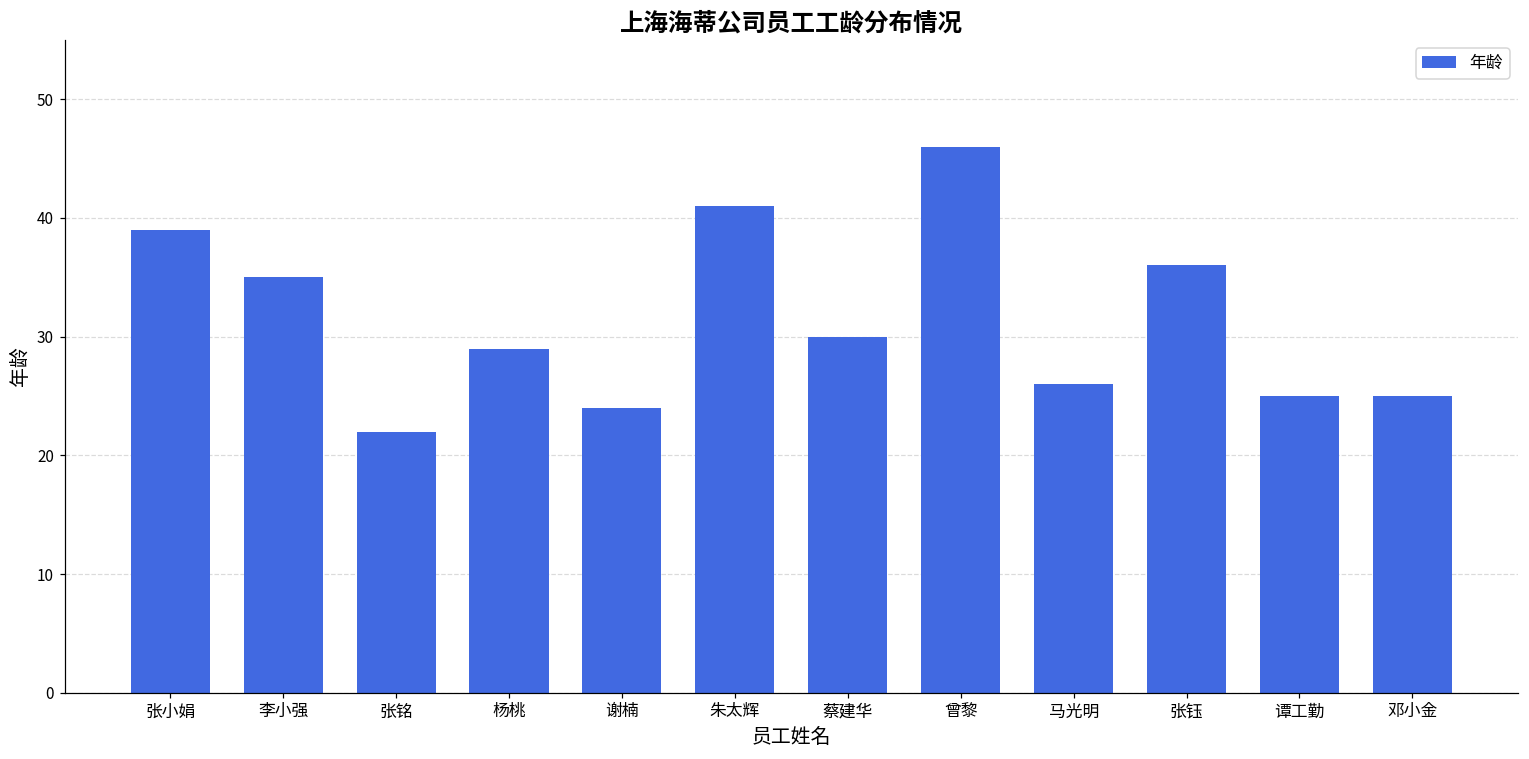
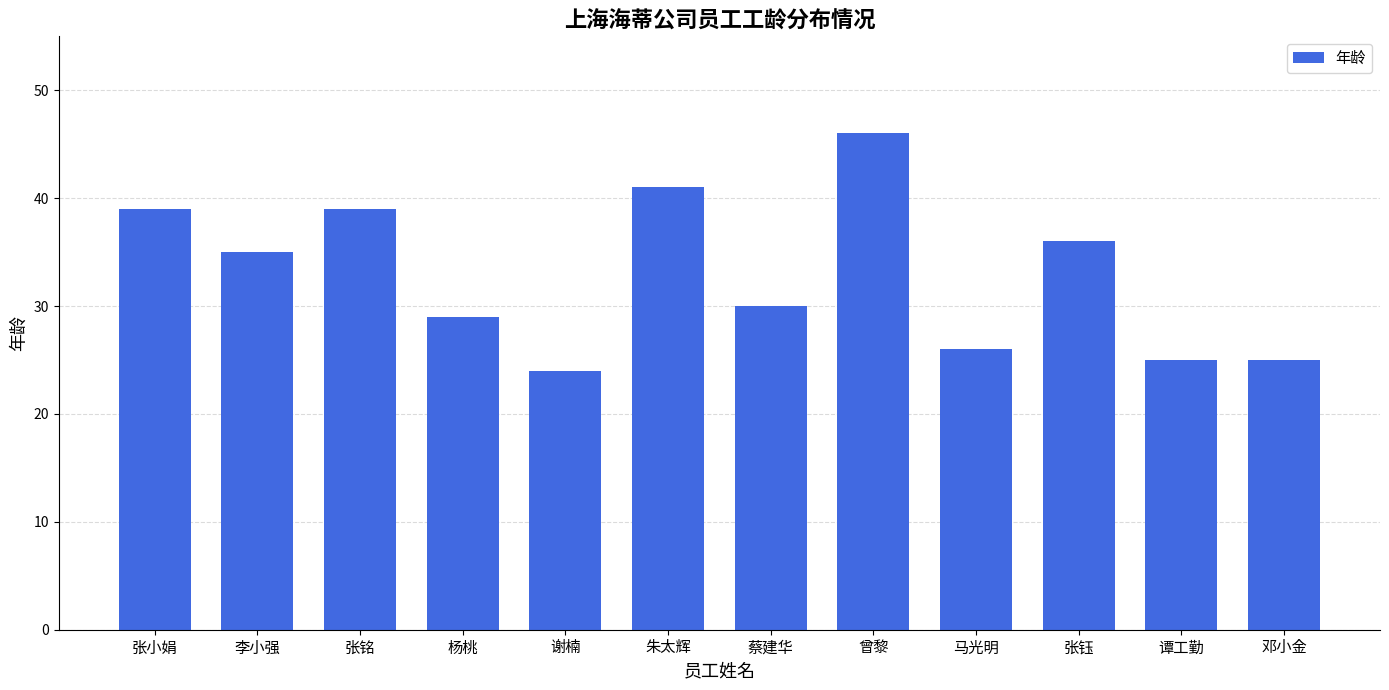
  {
    "张小娟": 39,
    "李小强": 35,
-   "张铭": 22,
+   "张铭": 39,
    "杨桃": 29,
    "谢楠": 24,
    "朱太辉": 41,
    "蔡建华": 30,
    "曾黎": 46,
    "马光明": 26,
    "张钰": 36,
    "谭工勤": 25,
    "邓小金": 25
  }
